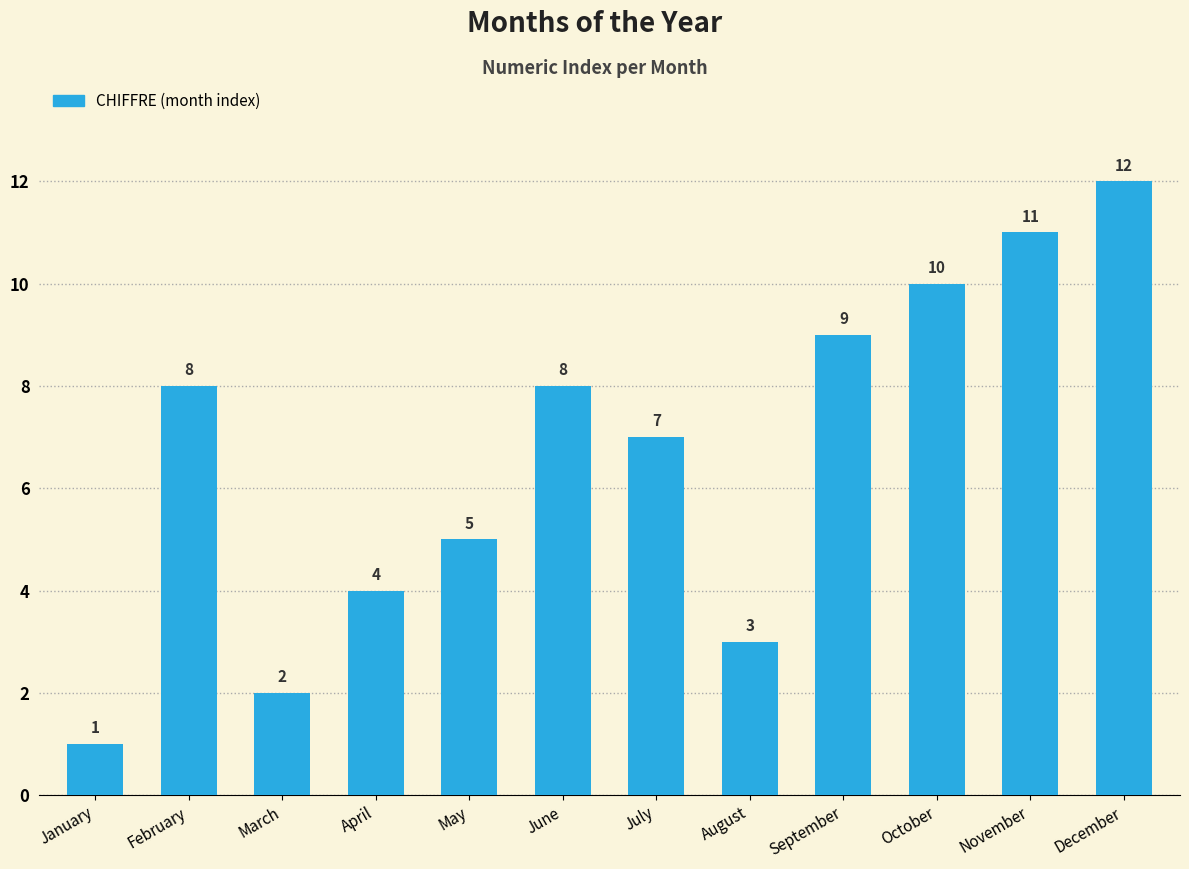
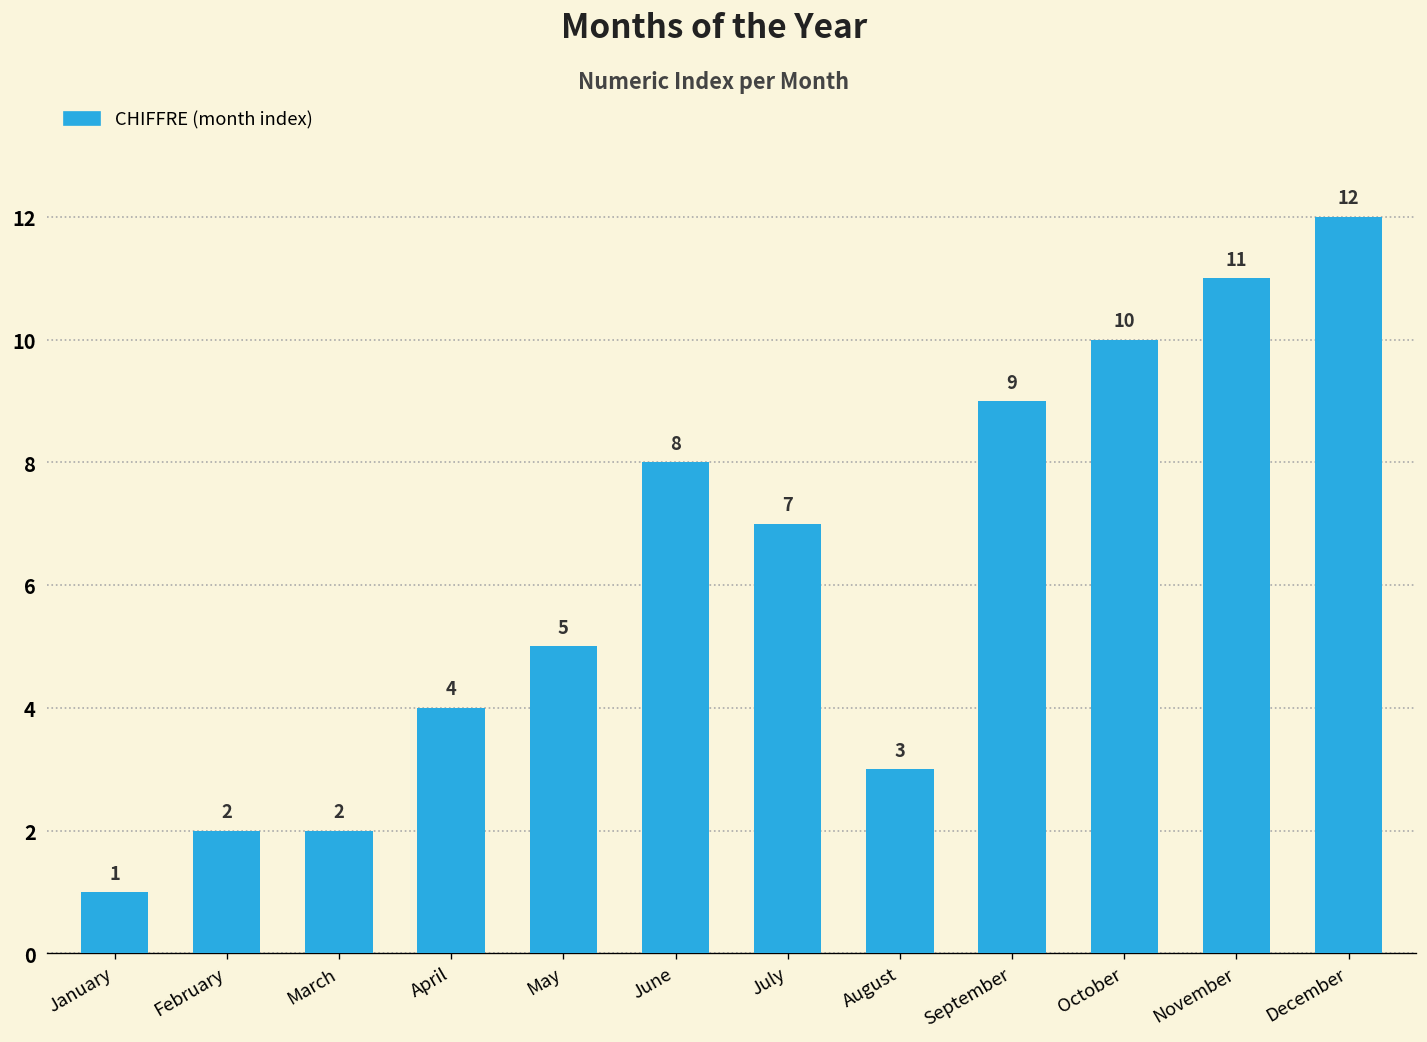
  {
    "January": 1,
-   "February": 8,
+   "February": 2,
    "March": 2,
    "April": 4,
    "May": 5,
    "June": 8,
    "July": 7,
    "August": 3,
    "September": 9,
    "October": 10,
    "November": 11,
    "December": 12
  }
